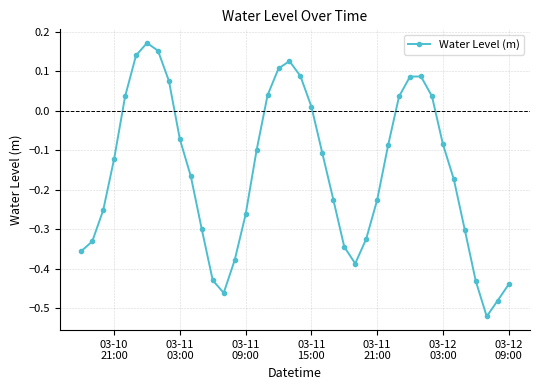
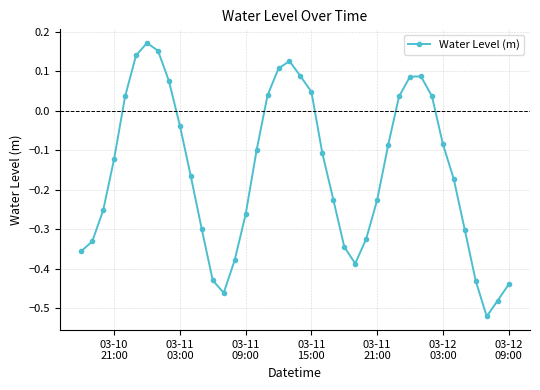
  {
    "03-10 21:00": -0.12,
-   "03-11 03:00": -0.07,
+   "03-11 03:00": -0.04,
    "03-11 09:00": -0.26,
-   "03-11 15:00": 0.01,
+   "03-11 15:00": 0.05,
    "03-11 21:00": -0.23,
    "03-12 03:00": -0.08,
    "03-12 09:00": -0.44
  }
